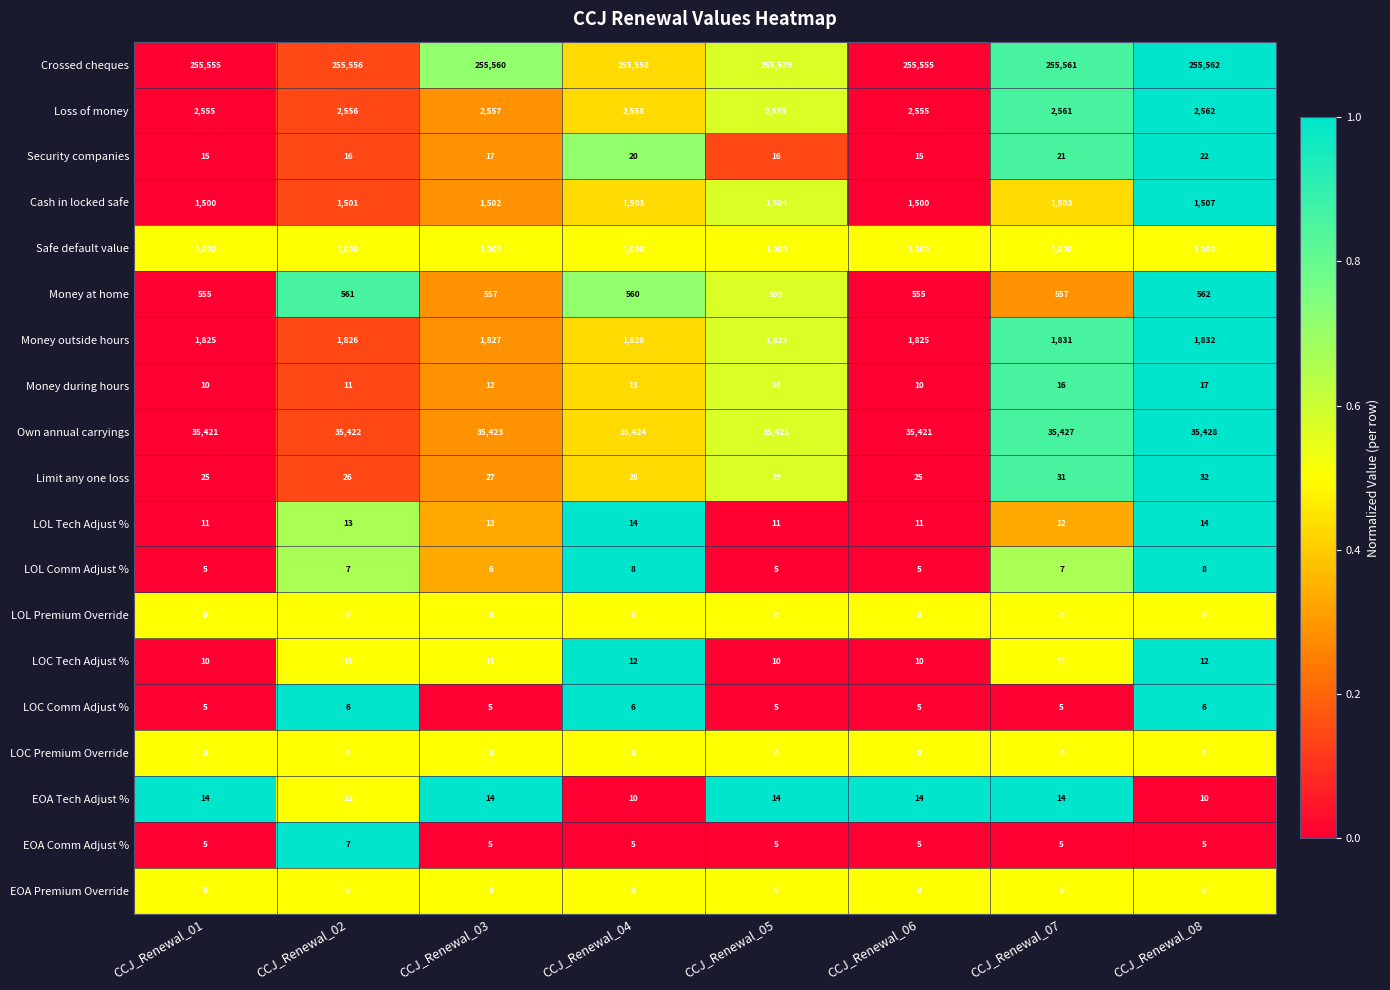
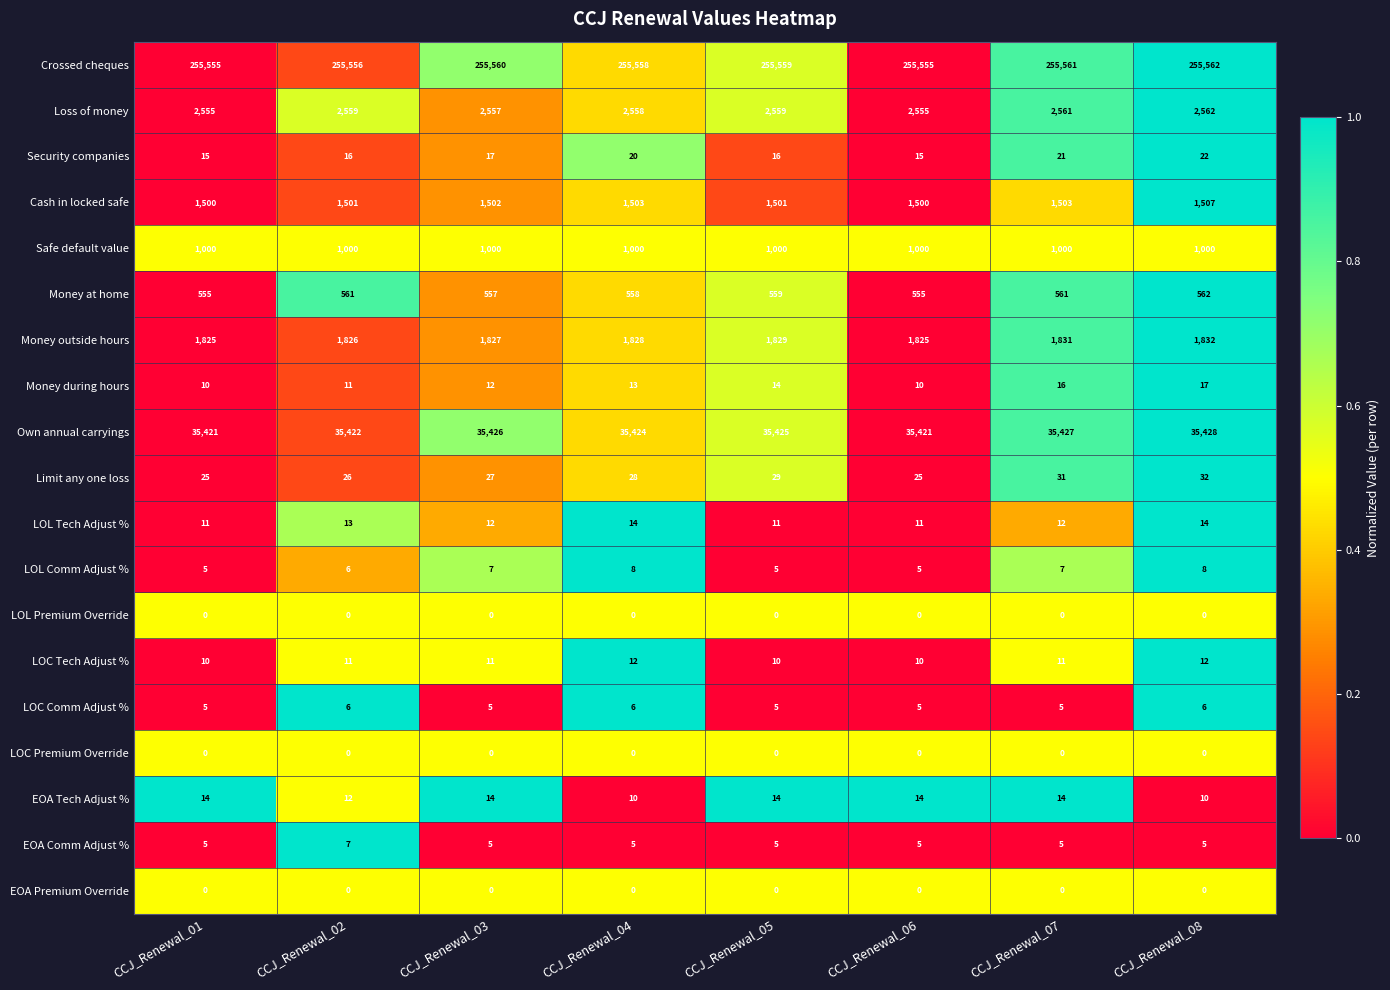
  {
    "Crossed cheques": {
      "CCJ_Renewal_01": "255,555",
      "CCJ_Renewal_02": "255,556",
      "CCJ_Renewal_03": "255,560",
      "CCJ_Renewal_04": "255,558",
      "CCJ_Renewal_05": "255,559",
      "CCJ_Renewal_06": "255,555",
      "CCJ_Renewal_07": "255,561",
      "CCJ_Renewal_08": "255,562"
    },
    "Loss of money": {
      "CCJ_Renewal_01": "2,555",
-     "CCJ_Renewal_02": "2,556",
+     "CCJ_Renewal_02": "2,559",
      "CCJ_Renewal_03": "2,557",
      "CCJ_Renewal_04": "2,558",
      "CCJ_Renewal_05": "2,559",
      "CCJ_Renewal_06": "2,555",
      "CCJ_Renewal_07": "2,561",
      "CCJ_Renewal_08": "2,562"
    },
    "Security companies": {
      "CCJ_Renewal_01": "15",
      "CCJ_Renewal_02": "16",
      "CCJ_Renewal_03": "17",
      "CCJ_Renewal_04": "20",
      "CCJ_Renewal_05": "16",
      "CCJ_Renewal_06": "15",
      "CCJ_Renewal_07": "21",
      "CCJ_Renewal_08": "22"
    },
    "Cash in locked safe": {
      "CCJ_Renewal_01": "1,500",
      "CCJ_Renewal_02": "1,501",
      "CCJ_Renewal_03": "1,502",
      "CCJ_Renewal_04": "1,503",
-     "CCJ_Renewal_05": "1,504",
+     "CCJ_Renewal_05": "1,501",
      "CCJ_Renewal_06": "1,500",
      "CCJ_Renewal_07": "1,503",
      "CCJ_Renewal_08": "1,507"
    },
    "Safe default value": {
      "CCJ_Renewal_01": "1,000",
      "CCJ_Renewal_02": "1,000",
      "CCJ_Renewal_03": "1,000",
      "CCJ_Renewal_04": "1,000",
      "CCJ_Renewal_05": "1,000",
      "CCJ_Renewal_06": "1,000",
      "CCJ_Renewal_07": "1,000",
      "CCJ_Renewal_08": "1,000"
    },
    "Money at home": {
      "CCJ_Renewal_01": "555",
      "CCJ_Renewal_02": "561",
      "CCJ_Renewal_03": "557",
-     "CCJ_Renewal_04": "560",
+     "CCJ_Renewal_04": "558",
      "CCJ_Renewal_05": "559",
      "CCJ_Renewal_06": "555",
-     "CCJ_Renewal_07": "557",
+     "CCJ_Renewal_07": "561",
      "CCJ_Renewal_08": "562"
    },
    "Money outside hours": {
      "CCJ_Renewal_01": "1,825",
      "CCJ_Renewal_02": "1,826",
      "CCJ_Renewal_03": "1,827",
      "CCJ_Renewal_04": "1,828",
      "CCJ_Renewal_05": "1,829",
      "CCJ_Renewal_06": "1,825",
      "CCJ_Renewal_07": "1,831",
      "CCJ_Renewal_08": "1,832"
    },
    "Money during hours": {
      "CCJ_Renewal_01": "10",
      "CCJ_Renewal_02": "11",
      "CCJ_Renewal_03": "12",
      "CCJ_Renewal_04": "13",
      "CCJ_Renewal_05": "14",
      "CCJ_Renewal_06": "10",
      "CCJ_Renewal_07": "16",
      "CCJ_Renewal_08": "17"
    },
    "Own annual carryings": {
      "CCJ_Renewal_01": "35,421",
      "CCJ_Renewal_02": "35,422",
-     "CCJ_Renewal_03": "35,423",
+     "CCJ_Renewal_03": "35,426",
      "CCJ_Renewal_04": "35,424",
      "CCJ_Renewal_05": "35,425",
      "CCJ_Renewal_06": "35,421",
      "CCJ_Renewal_07": "35,427",
      "CCJ_Renewal_08": "35,428"
    },
    "Limit any one loss": {
      "CCJ_Renewal_01": "25",
      "CCJ_Renewal_02": "26",
      "CCJ_Renewal_03": "27",
      "CCJ_Renewal_04": "28",
      "CCJ_Renewal_05": "29",
      "CCJ_Renewal_06": "25",
      "CCJ_Renewal_07": "31",
      "CCJ_Renewal_08": "32"
    },
    "LOL Tech Adjust %": {
      "CCJ_Renewal_01": "11",
      "CCJ_Renewal_02": "13",
      "CCJ_Renewal_03": "12",
      "CCJ_Renewal_04": "14",
      "CCJ_Renewal_05": "11",
      "CCJ_Renewal_06": "11",
      "CCJ_Renewal_07": "12",
      "CCJ_Renewal_08": "14"
    },
    "LOL Comm Adjust %": {
      "CCJ_Renewal_01": "5",
-     "CCJ_Renewal_02": "7",
-     "CCJ_Renewal_03": "6",
+     "CCJ_Renewal_02": "6",
+     "CCJ_Renewal_03": "7",
      "CCJ_Renewal_04": "8",
      "CCJ_Renewal_05": "5",
      "CCJ_Renewal_06": "5",
      "CCJ_Renewal_07": "7",
      "CCJ_Renewal_08": "8"
    },
    "LOL Premium Override": {
      "CCJ_Renewal_01": "0",
      "CCJ_Renewal_02": "0",
      "CCJ_Renewal_03": "0",
      "CCJ_Renewal_04": "0",
      "CCJ_Renewal_05": "0",
      "CCJ_Renewal_06": "0",
      "CCJ_Renewal_07": "0",
      "CCJ_Renewal_08": "0"
    },
    "LOC Tech Adjust %": {
      "CCJ_Renewal_01": "10",
      "CCJ_Renewal_02": "11",
      "CCJ_Renewal_03": "11",
      "CCJ_Renewal_04": "12",
      "CCJ_Renewal_05": "10",
      "CCJ_Renewal_06": "10",
      "CCJ_Renewal_07": "11",
      "CCJ_Renewal_08": "12"
    },
    "LOC Comm Adjust %": {
      "CCJ_Renewal_01": "5",
      "CCJ_Renewal_02": "6",
      "CCJ_Renewal_03": "5",
      "CCJ_Renewal_04": "6",
      "CCJ_Renewal_05": "5",
      "CCJ_Renewal_06": "5",
      "CCJ_Renewal_07": "5",
      "CCJ_Renewal_08": "6"
    },
    "LOC Premium Override": {
      "CCJ_Renewal_01": "0",
      "CCJ_Renewal_02": "0",
      "CCJ_Renewal_03": "0",
      "CCJ_Renewal_04": "0",
      "CCJ_Renewal_05": "0",
      "CCJ_Renewal_06": "0",
      "CCJ_Renewal_07": "0",
      "CCJ_Renewal_08": "0"
    },
    "EOA Tech Adjust %": {
      "CCJ_Renewal_01": "14",
      "CCJ_Renewal_02": "12",
      "CCJ_Renewal_03": "14",
      "CCJ_Renewal_04": "10",
      "CCJ_Renewal_05": "14",
      "CCJ_Renewal_06": "14",
      "CCJ_Renewal_07": "14",
      "CCJ_Renewal_08": "10"
    },
    "EOA Comm Adjust %": {
      "CCJ_Renewal_01": "5",
      "CCJ_Renewal_02": "7",
      "CCJ_Renewal_03": "5",
      "CCJ_Renewal_04": "5",
      "CCJ_Renewal_05": "5",
      "CCJ_Renewal_06": "5",
      "CCJ_Renewal_07": "5",
      "CCJ_Renewal_08": "5"
    },
    "EOA Premium Override": {
      "CCJ_Renewal_01": "0",
      "CCJ_Renewal_02": "0",
      "CCJ_Renewal_03": "0",
      "CCJ_Renewal_04": "0",
      "CCJ_Renewal_05": "0",
      "CCJ_Renewal_06": "0",
      "CCJ_Renewal_07": "0",
      "CCJ_Renewal_08": "0"
    }
  }
